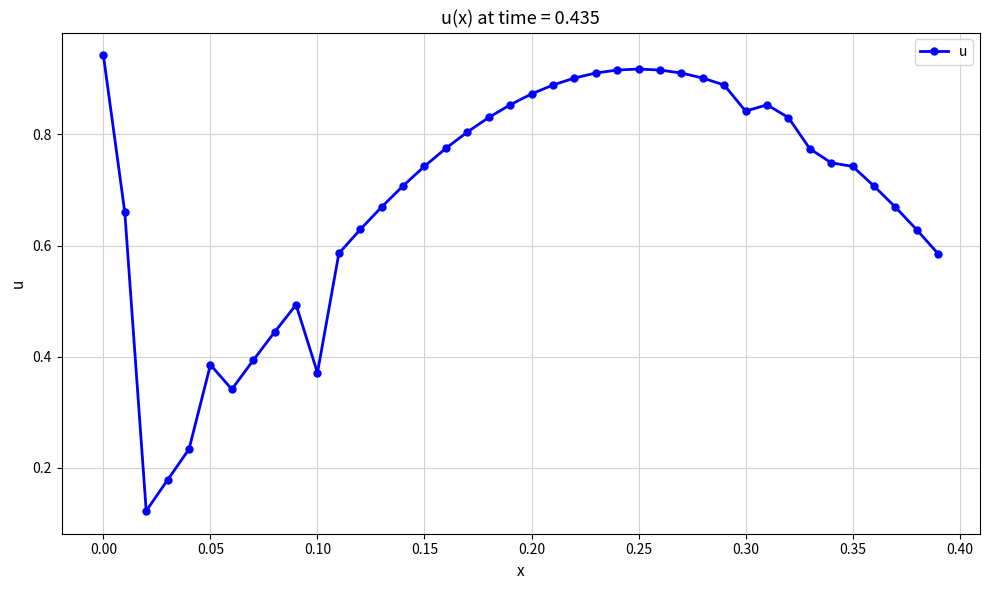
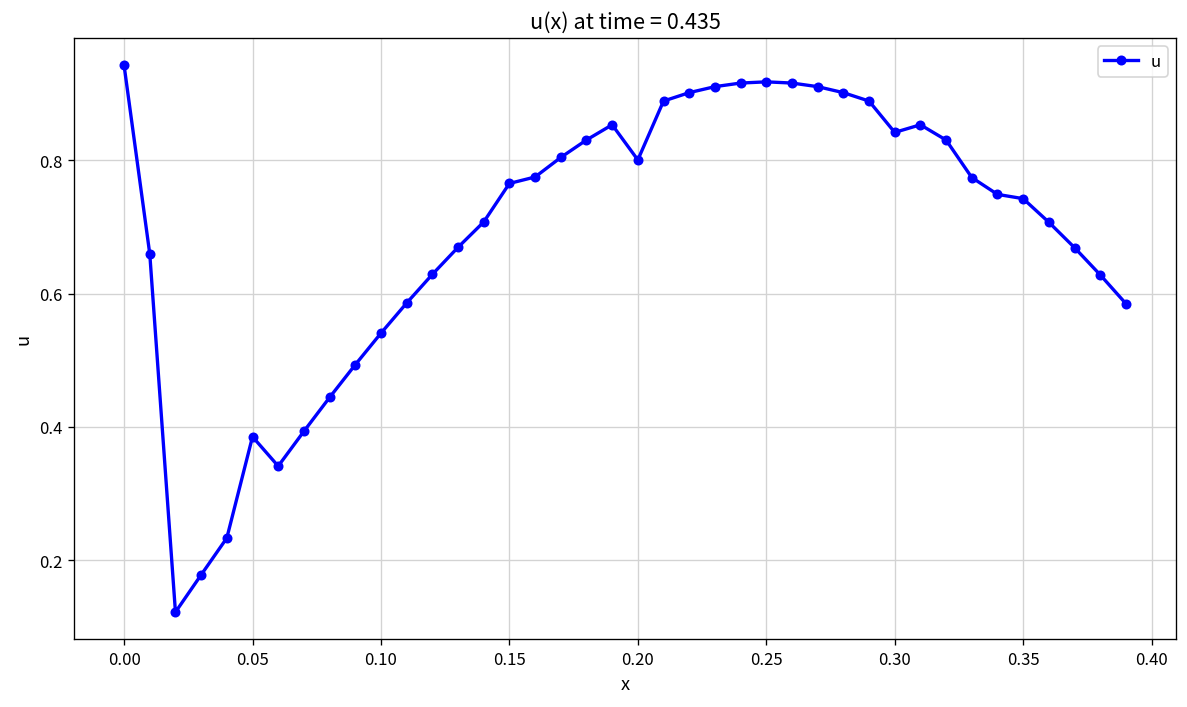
  {
    "0.00": 0.94,
    "0.05": 0.39,
-   "0.10": 0.37,
-   "0.15": 0.74,
-   "0.20": 0.87,
+   "0.10": 0.54,
+   "0.15": 0.77,
+   "0.20": 0.80,
    "0.25": 0.92,
    "0.30": 0.84,
    "0.35": 0.74
  }
